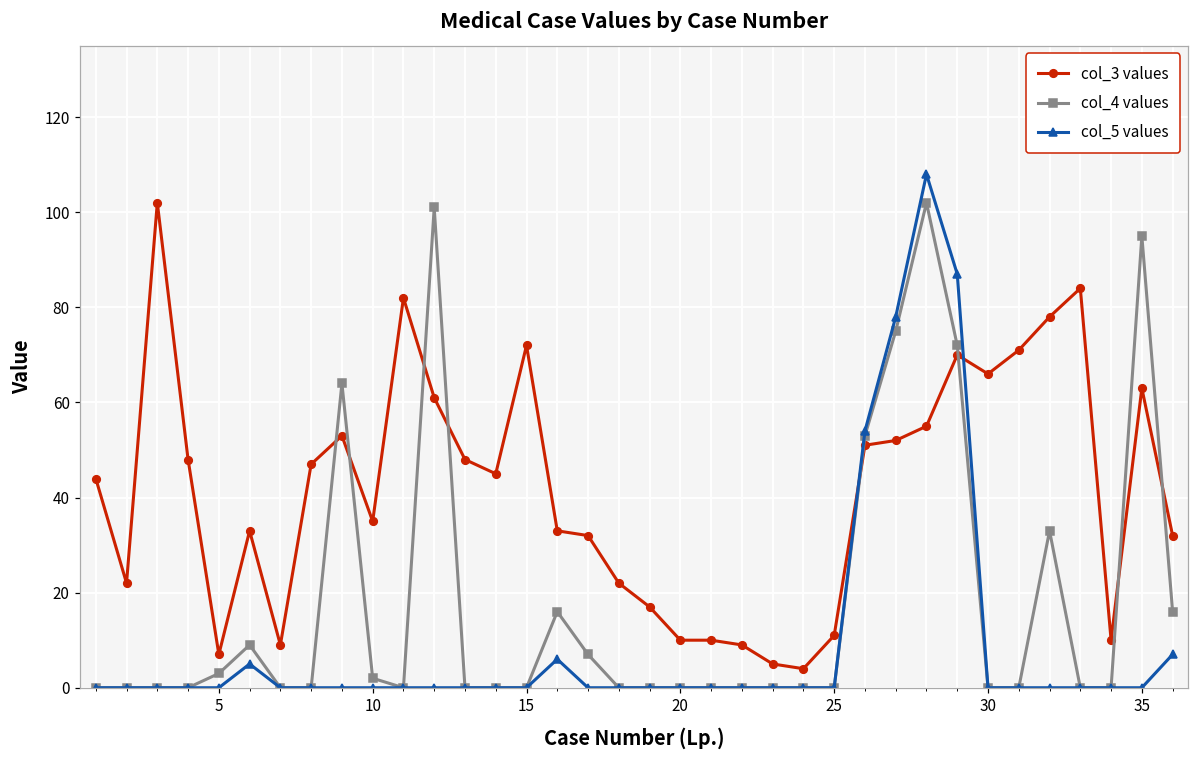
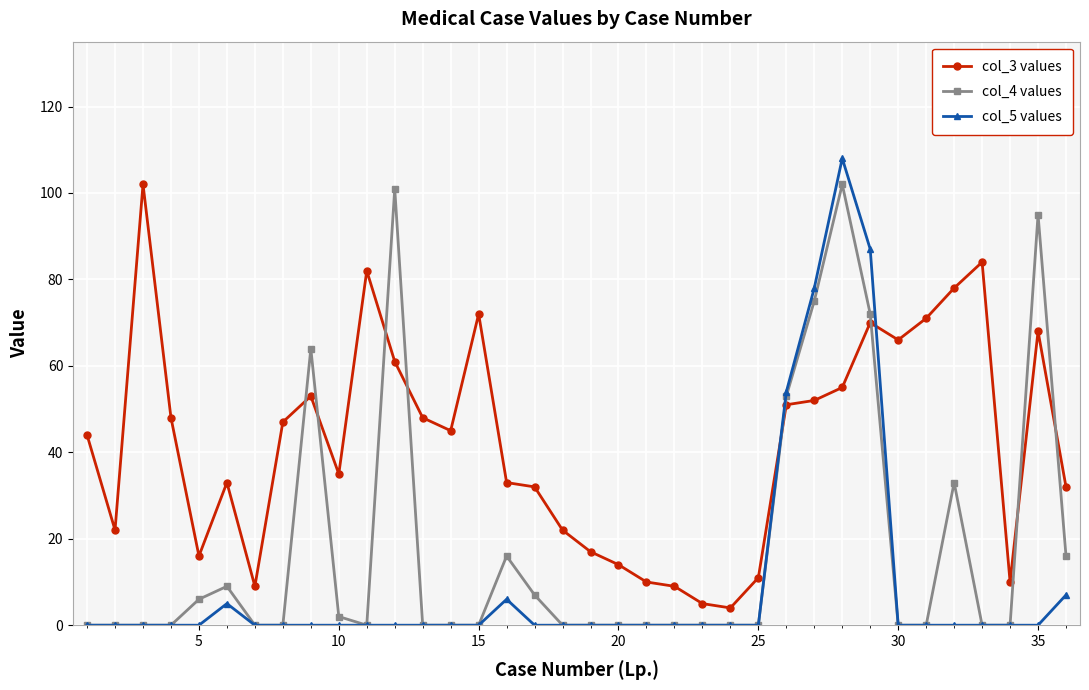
  {
    "col_3 values": {
-     "5": 7,
+     "5": 16,
      "10": 35,
      "15": 72,
-     "20": 10,
+     "20": 14,
      "25": 11,
      "30": 66,
-     "35": 63
+     "35": 68
    },
    "col_4 values": {
-     "5": 3,
+     "5": 6,
      "10": 2,
      "35": 95
    },
    "col_5 values": {
      "5": 0,
      "10": 0,
      "35": 0
    }
  }
